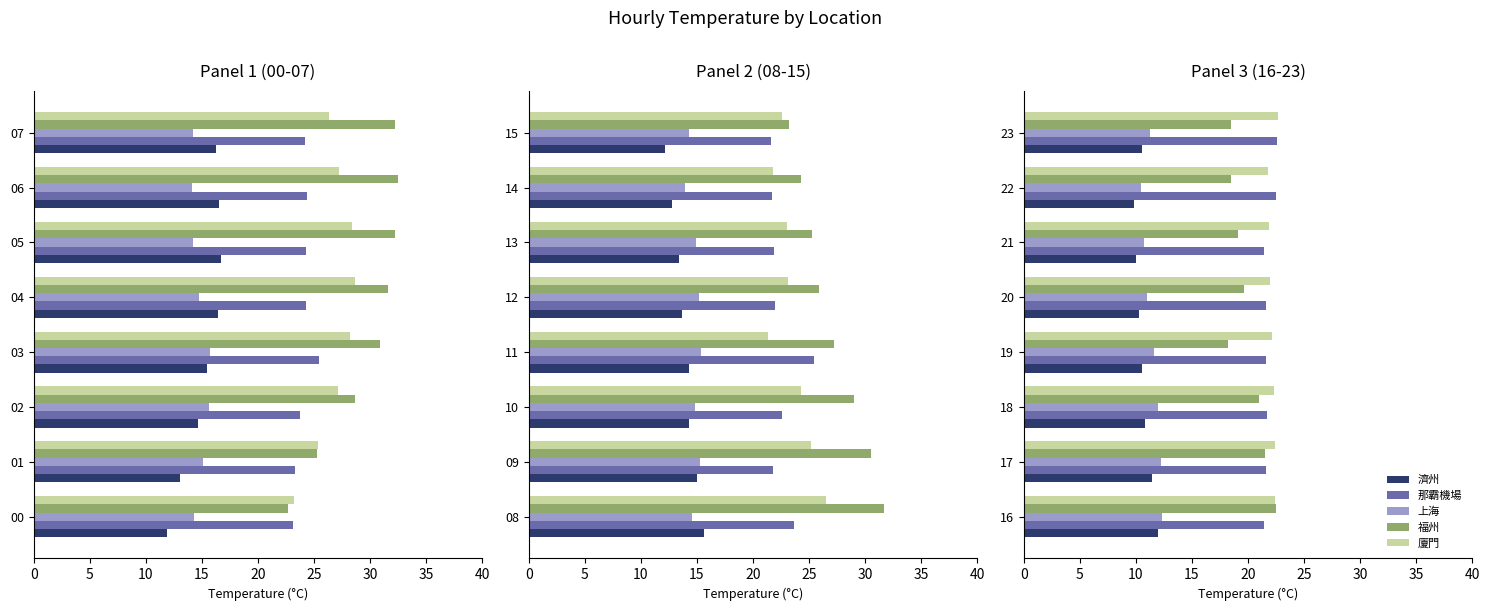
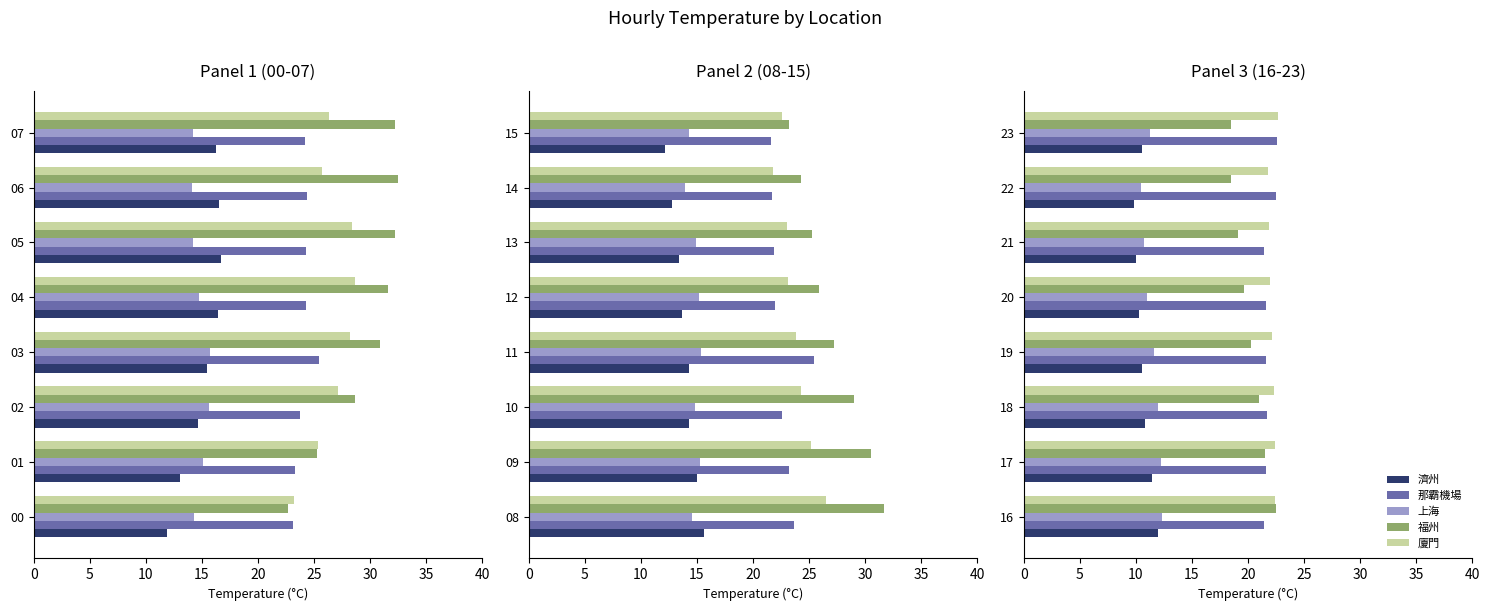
  {
    "Panel 1 (00-07)": {
      "濟州": {
        "07": 16.2,
        "06": 16.5,
        "05": 16.7,
        "04": 16.5,
        "03": 15.4,
        "02": 14.7,
        "01": 13.0,
        "00": 11.9
      },
      "那霸機場": {
        "07": 24.2,
        "06": 24.4,
        "05": 24.3,
        "04": 24.3,
        "03": 25.4,
        "02": 23.7,
        "01": 23.3,
        "00": 23.2
      },
      "上海": {
        "07": 14.2,
        "06": 14.1,
        "05": 14.2,
        "04": 14.7,
        "03": 15.7,
        "02": 15.6,
        "01": 15.1,
        "00": 14.3
      },
      "福州": {
        "07": 32.2,
        "06": 32.5,
        "05": 32.2,
        "04": 31.6,
        "03": 30.9,
        "02": 28.7,
        "01": 25.3,
        "00": 22.6
      },
      "廈門": {
        "07": 26.3,
-       "06": 27.2,
+       "06": 25.7,
        "05": 28.4,
        "04": 28.7,
        "03": 28.2,
        "02": 27.1,
        "01": 25.4,
        "00": 23.2
      }
    },
    "Panel 2 (08-15)": {
      "濟州": {
        "15": 12.2,
        "14": 12.8,
        "13": 13.4,
        "12": 13.7,
        "11": 14.3,
        "10": 14.3,
        "09": 15.0,
        "08": 15.7
      },
      "那霸機場": {
        "15": 21.6,
        "14": 21.7,
        "13": 21.8,
        "12": 21.9,
        "11": 25.5,
        "10": 22.6,
-       "09": 21.8,
+       "09": 23.2,
        "08": 23.7
      },
      "上海": {
        "15": 14.3,
        "14": 13.9,
        "13": 14.9,
        "12": 15.2,
        "11": 15.4,
        "10": 14.8,
        "09": 15.2,
        "08": 14.6
      },
      "福州": {
        "15": 23.2,
        "14": 24.3,
        "13": 25.2,
        "12": 25.9,
        "11": 27.2,
        "10": 29.0,
        "09": 30.5,
        "08": 31.7
      },
      "廈門": {
        "15": 22.6,
        "14": 21.8,
        "13": 23.0,
        "12": 23.1,
-       "11": 21.3,
+       "11": 23.8,
        "10": 24.3,
        "09": 25.2,
        "08": 26.5
      }
    },
    "Panel 3 (16-23)": {
      "濟州": {
        "23": 10.6,
        "22": 9.8,
        "21": 10.0,
        "20": 10.3,
        "19": 10.5,
        "18": 10.8,
        "17": 11.4,
        "16": 11.9
      },
      "那霸機場": {
        "23": 22.6,
        "22": 22.5,
        "21": 21.5,
        "20": 21.6,
        "19": 21.6,
        "18": 21.7,
        "17": 21.6,
        "16": 21.4
      },
      "上海": {
        "23": 11.3,
        "22": 10.5,
        "21": 10.7,
        "20": 11.0,
        "19": 11.6,
        "18": 12.0,
        "17": 12.3,
        "16": 12.4
      },
      "福州": {
        "23": 18.5,
        "22": 18.4,
        "21": 19.1,
        "20": 19.6,
-       "19": 18.2,
+       "19": 20.2,
        "18": 21.0,
        "17": 21.5,
        "16": 22.5
      },
      "廈門": {
        "23": 22.7,
        "22": 21.8,
        "21": 21.9,
        "20": 22.0,
        "19": 22.2,
        "18": 22.3,
        "17": 22.4,
        "16": 22.4
      }
    }
  }
